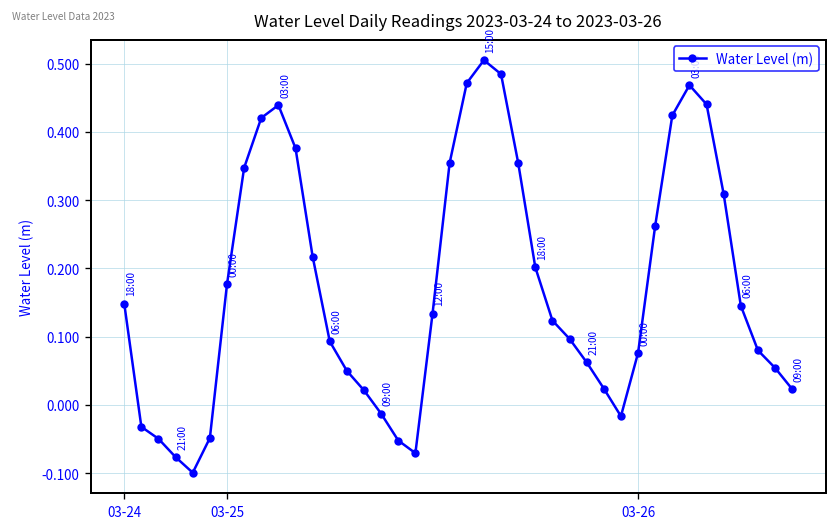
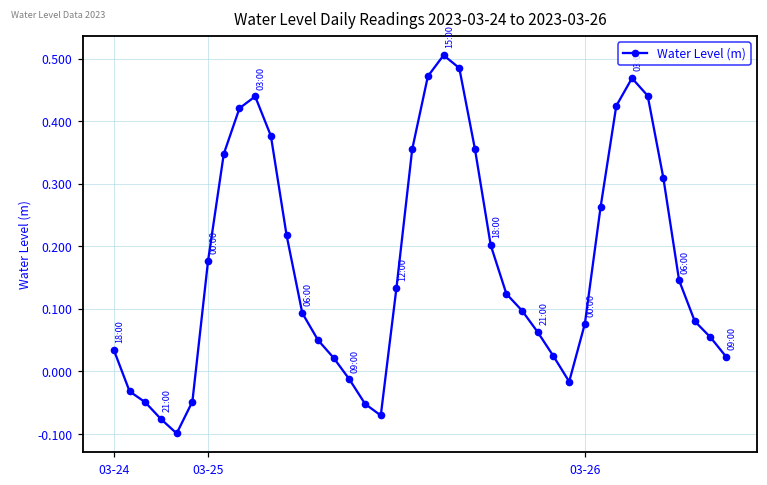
  {
-   "03-24": 0.15
+   "03-24": 0.03
  }
